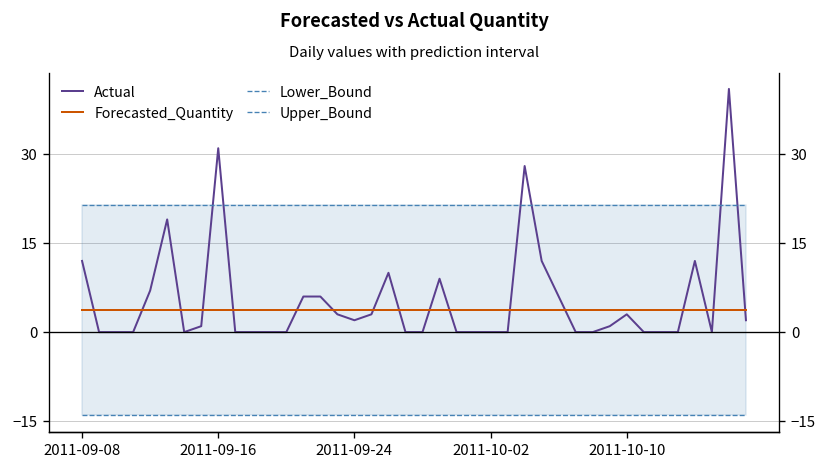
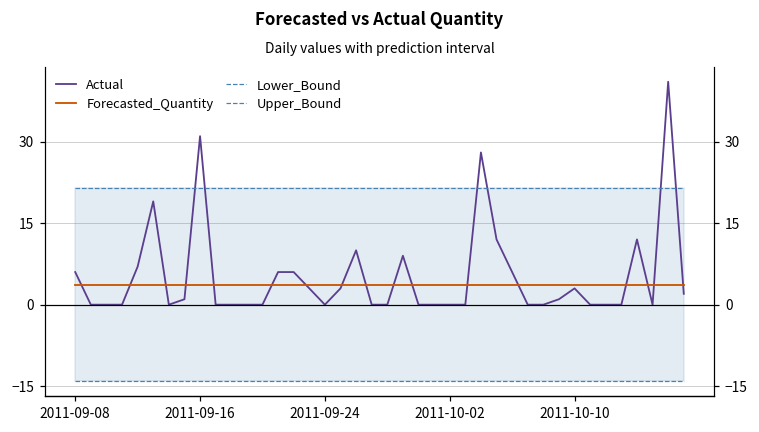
  {
    "Actual": {
-     "2011-09-08": 12,
+     "2011-09-08": 6,
      "2011-09-16": 31,
-     "2011-09-24": 2,
+     "2011-09-24": 0,
      "2011-10-02": 0,
      "2011-10-10": 3
    },
    "Forecasted_Quantity": {
      "2011-09-08": 4,
      "2011-09-16": 4,
      "2011-09-24": 4,
      "2011-10-02": 4,
      "2011-10-10": 4
    }
  }
